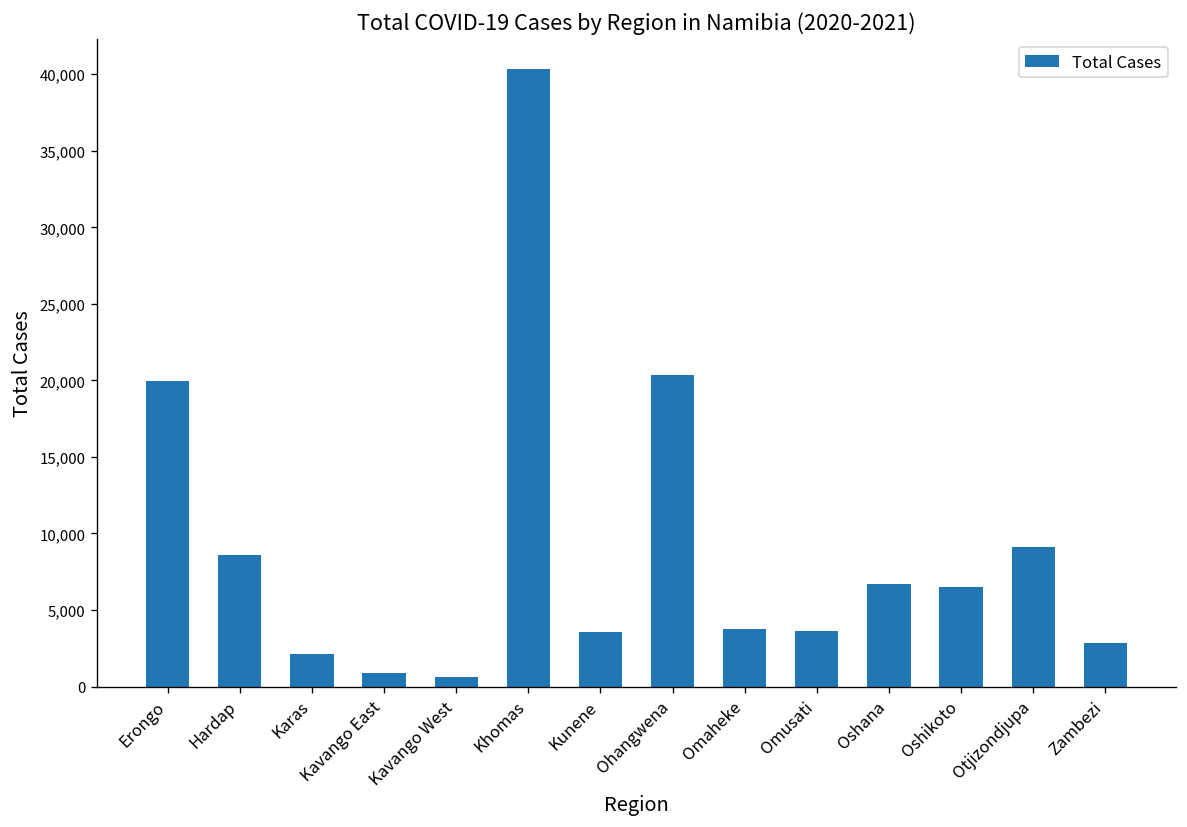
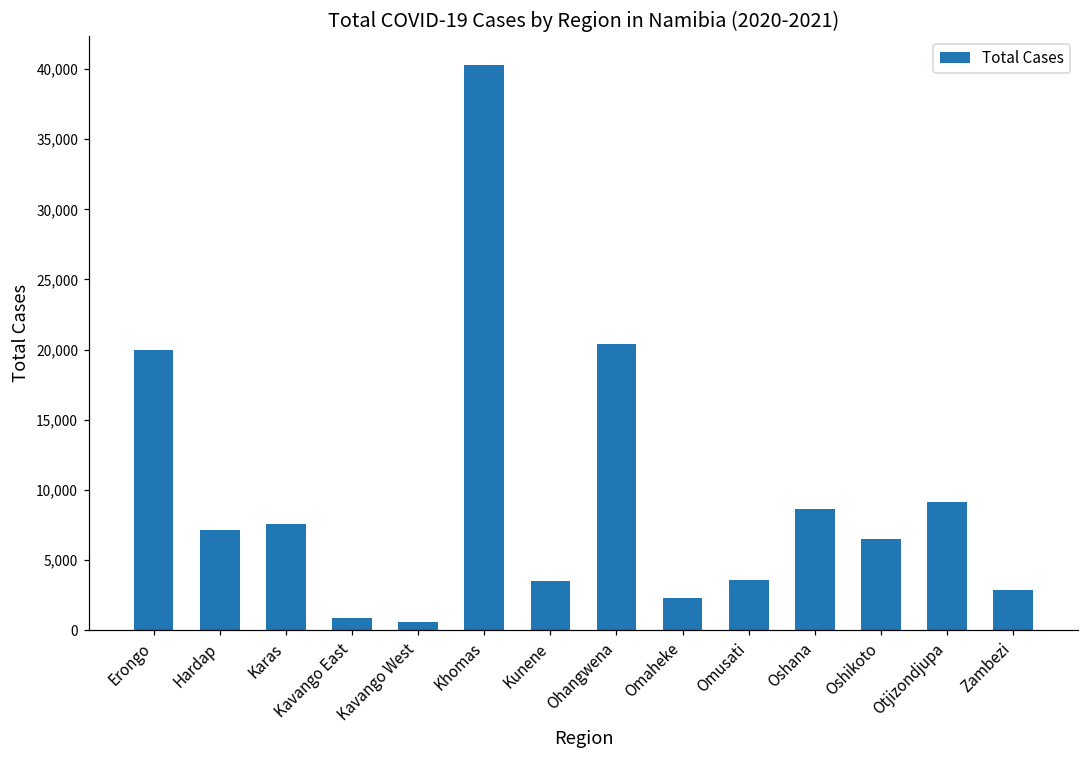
  {
    "Erongo": "19,900",
-   "Hardap": "8,600",
-   "Karas": "2,100",
+   "Hardap": "7,200",
+   "Karas": "7,500",
    "Kavango East": "900",
    "Kavango West": "600",
    "Khomas": "40,300",
    "Kunene": "3,500",
    "Ohangwena": "20,400",
-   "Omaheke": "3,700",
+   "Omaheke": "2,300",
    "Omusati": "3,600",
-   "Oshana": "6,700",
+   "Oshana": "8,600",
    "Oshikoto": "6,500",
    "Otjizondjupa": "9,100",
    "Zambezi": "2,900"
  }
